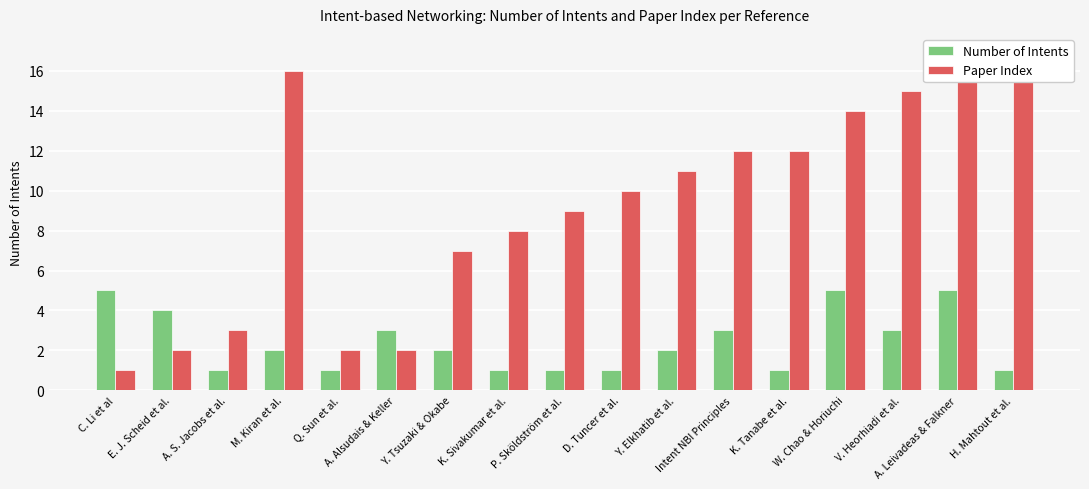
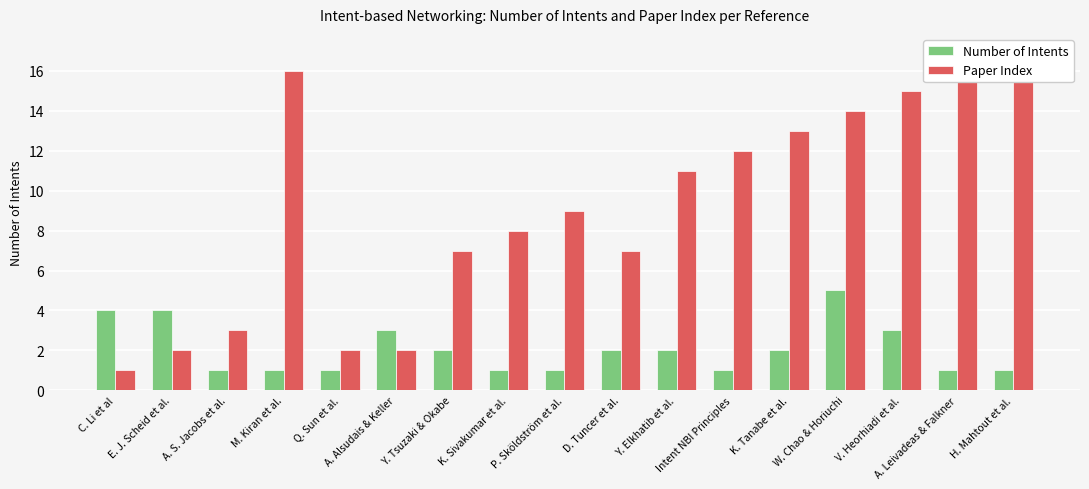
  {
    "Number of Intents": {
-     "C. Li et al": 5,
+     "C. Li et al": 4,
      "E. J. Scheid et al.": 4,
      "A. S. Jacobs et al.": 1,
-     "M. Kiran et al.": 2,
+     "M. Kiran et al.": 1,
      "Q. Sun et al.": 1,
      "A. Alsudais & Keller": 3,
      "Y. Tsuzaki & Okabe": 2,
      "K. Sivakumar et al.": 1,
      "P. Sköldström et al.": 1,
-     "D. Tuncer et al.": 1,
+     "D. Tuncer et al.": 2,
      "Y. Elkhatib et al.": 2,
-     "Intent NBI Principles": 3,
-     "K. Tanabe et al.": 1,
+     "Intent NBI Principles": 1,
+     "K. Tanabe et al.": 2,
      "W. Chao & Horiuchi": 5,
      "V. Heorhiadi et al.": 3,
-     "A. Leivadeas & Falkner": 5,
+     "A. Leivadeas & Falkner": 1,
      "H. Mahtout et al.": 1
    },
    "Paper Index": {
      "C. Li et al": 1,
      "E. J. Scheid et al.": 2,
      "A. S. Jacobs et al.": 3,
      "M. Kiran et al.": 16,
      "Q. Sun et al.": 2,
      "A. Alsudais & Keller": 2,
      "Y. Tsuzaki & Okabe": 7,
      "K. Sivakumar et al.": 8,
      "P. Sköldström et al.": 9,
-     "D. Tuncer et al.": 10,
+     "D. Tuncer et al.": 7,
      "Y. Elkhatib et al.": 11,
      "Intent NBI Principles": 12,
-     "K. Tanabe et al.": 12,
+     "K. Tanabe et al.": 13,
      "W. Chao & Horiuchi": 14,
      "V. Heorhiadi et al.": 15
    }
  }
